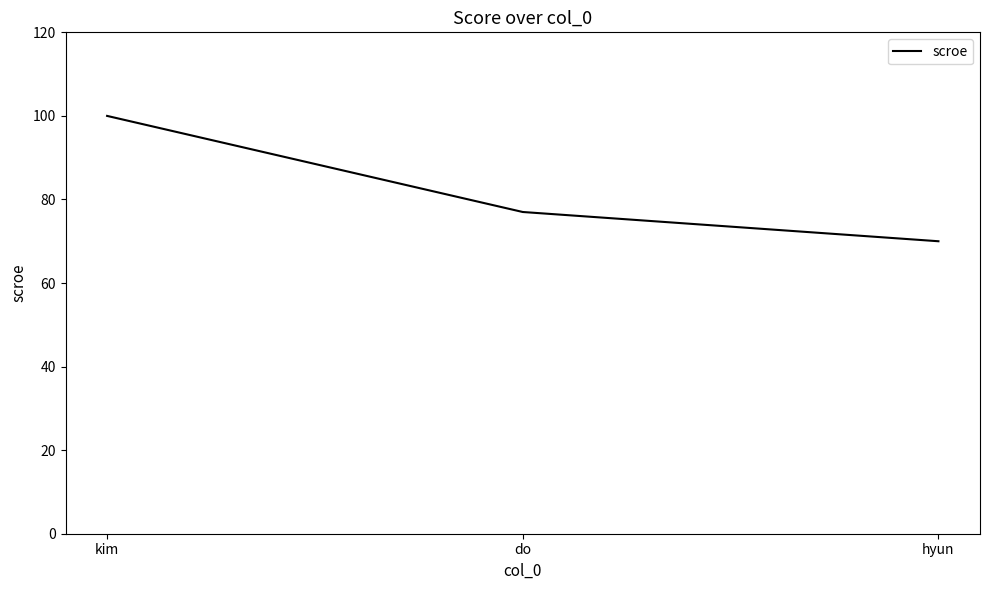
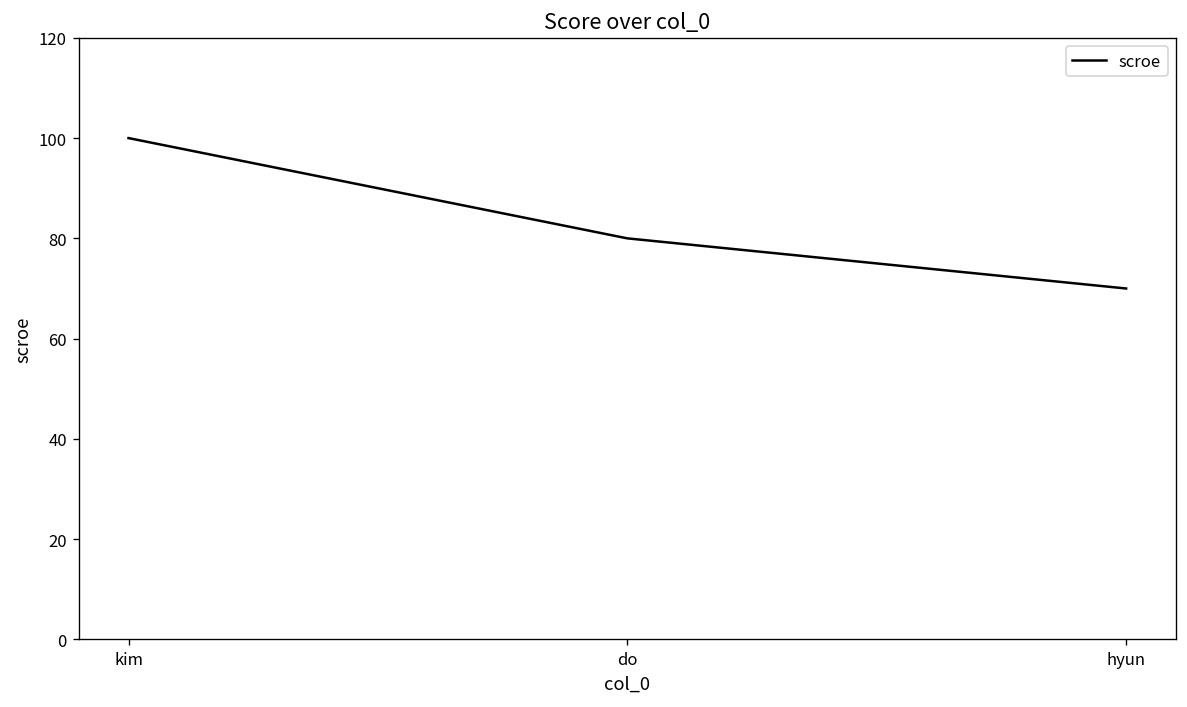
  {
    "kim": 100,
-   "do": 77,
+   "do": 80,
    "hyun": 70
  }
